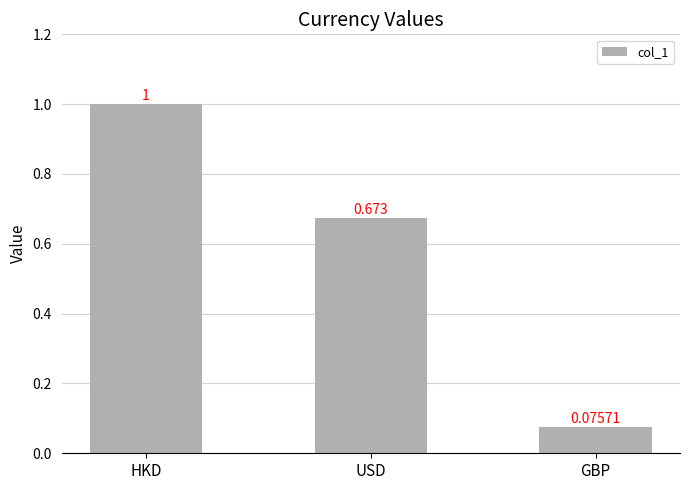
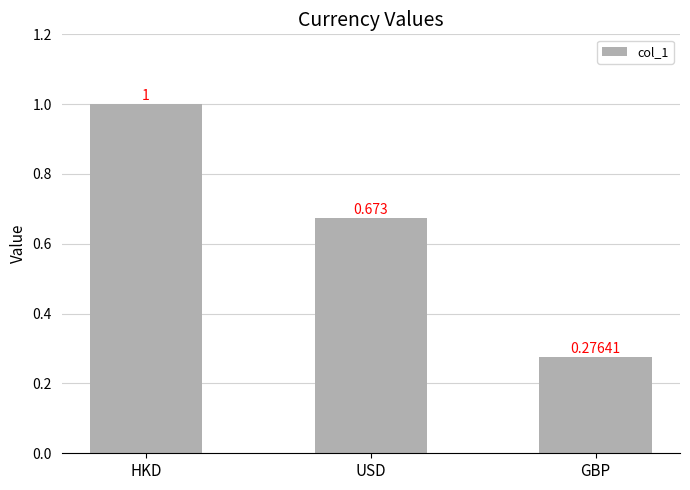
  {
    "HKD": 1,
    "USD": 0.673,
-   "GBP": 0.07571
+   "GBP": 0.27641
  }
